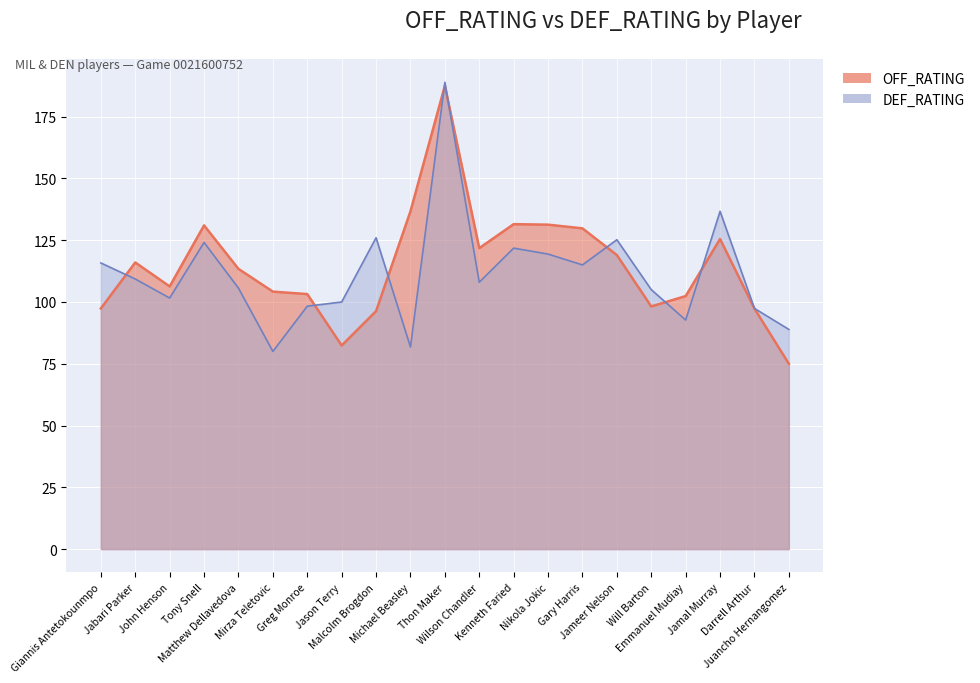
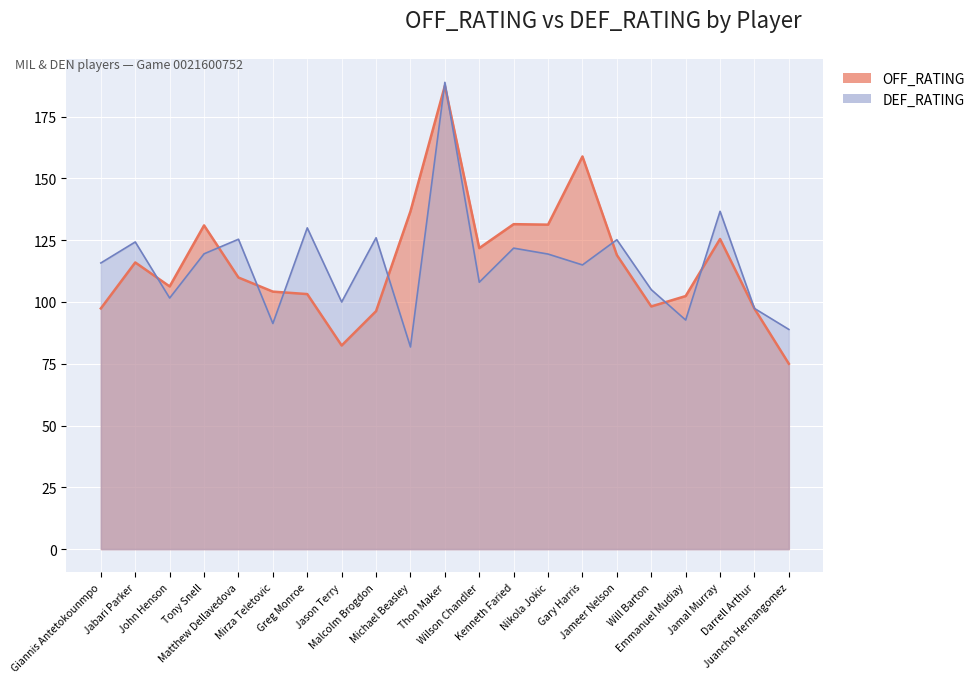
  {
    "OFF_RATING": {
      "Giannis Antetokounmpo": 97,
      "Jabari Parker": 116,
      "John Henson": 106,
      "Tony Snell": 131,
-     "Matthew Dellavedova": 113,
+     "Matthew Dellavedova": 110,
      "Mirza Teletovic": 104,
      "Greg Monroe": 103,
      "Jason Terry": 82,
      "Malcolm Brogdon": 96,
      "Michael Beasley": 137,
      "Thon Maker": 188,
      "Wilson Chandler": 122,
      "Kenneth Faried": 132,
      "Nikola Jokic": 131,
-     "Gary Harris": 130,
+     "Gary Harris": 159,
      "Jameer Nelson": 119,
      "Will Barton": 98,
      "Emmanuel Mudiay": 102,
      "Jamal Murray": 126,
      "Juancho Hernangomez": 75
    },
    "DEF_RATING": {
      "Giannis Antetokounmpo": 116,
-     "Jabari Parker": 109,
+     "Jabari Parker": 124,
      "John Henson": 102,
-     "Tony Snell": 124,
-     "Matthew Dellavedova": 106,
-     "Mirza Teletovic": 80,
-     "Greg Monroe": 98,
+     "Tony Snell": 120,
+     "Matthew Dellavedova": 125,
+     "Mirza Teletovic": 91,
+     "Greg Monroe": 130,
      "Jason Terry": 100,
      "Malcolm Brogdon": 126,
      "Michael Beasley": 82,
      "Thon Maker": 189,
      "Wilson Chandler": 108,
      "Kenneth Faried": 122,
      "Nikola Jokic": 119,
      "Gary Harris": 115,
      "Jameer Nelson": 125,
      "Will Barton": 105,
      "Emmanuel Mudiay": 93,
      "Jamal Murray": 137,
      "Juancho Hernangomez": 89
    }
  }
